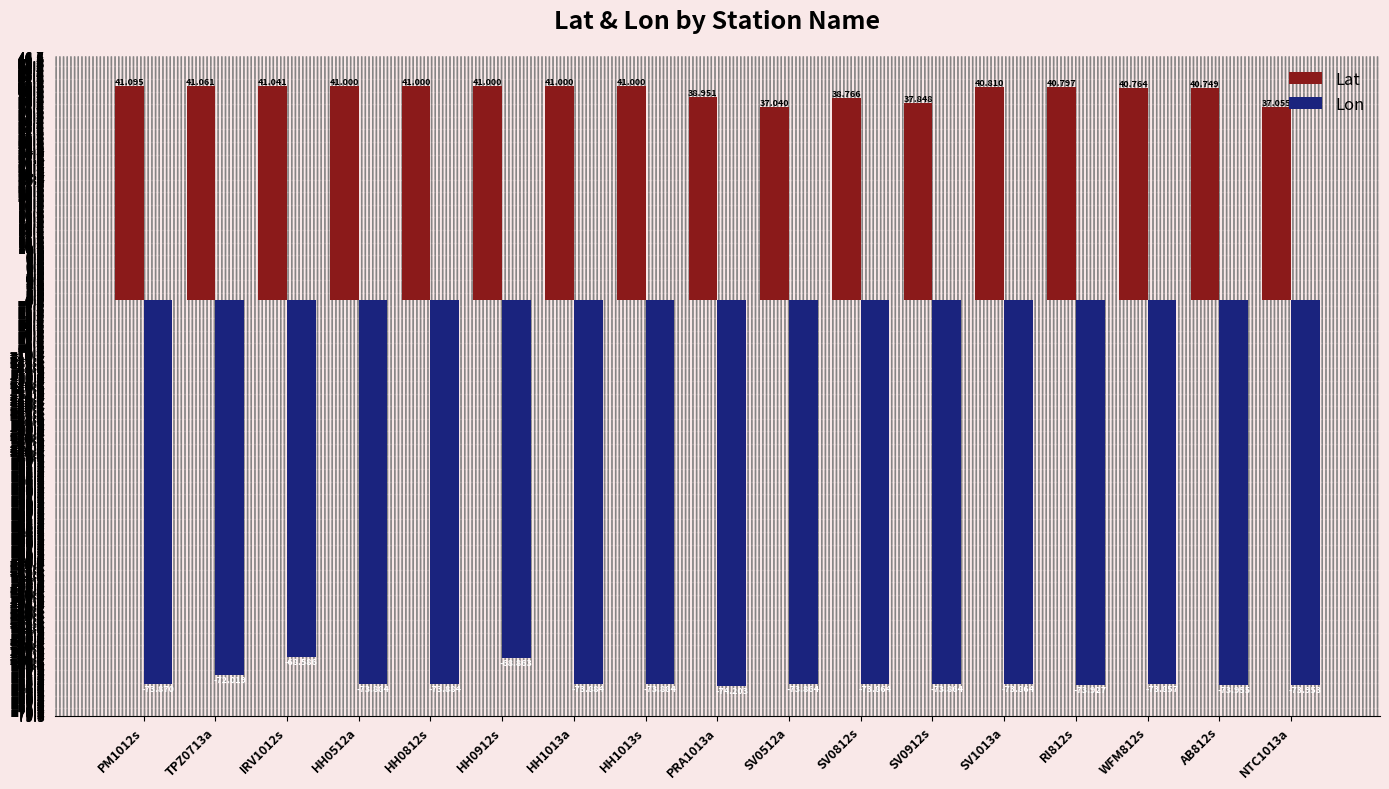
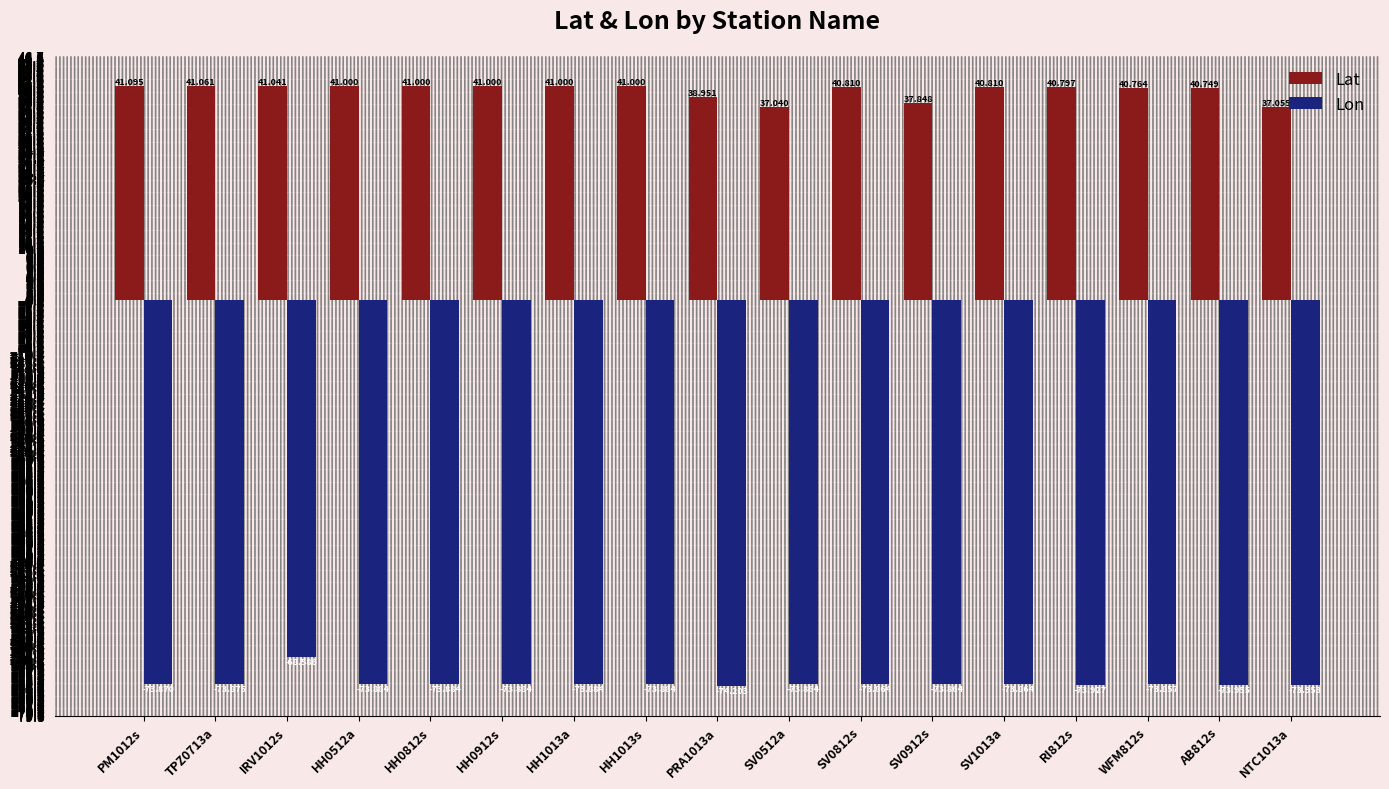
  {
    "Lat": {
      "PM1012s": 41.095,
      "TPZ0713a": 41.061,
      "IRV1012s": 41.041,
      "HH0512a": 41.000,
      "HH0812s": 41.000,
      "HH0912s": 41.000,
      "HH1013a": 41.000,
      "HH1013s": 41.000,
      "PRA1013a": 38.951,
      "SV0512a": 37.040,
-     "SV0812s": 38.766,
+     "SV0812s": 40.810,
      "SV0912s": 37.848,
      "SV1013a": 40.810,
      "RI812s": 40.797,
      "WFM812s": 40.764,
      "AB812s": 40.749,
      "NTC1013a": 37.055
    },
    "Lon": {
      "PM1012s": -73.870,
-     "TPZ0713a": -72.019,
+     "TPZ0713a": -73.875,
      "IRV1012s": -68.586,
-     "HH0912s": -68.863,
+     "HH0912s": -73.884,
      "HH1013a": -73.884,
      "PRA1013a": -74.203,
      "SV1013a": -73.864,
      "RI812s": -73.927,
      "AB812s": -73.955,
      "NTC1013a": -73.953
    }
  }
